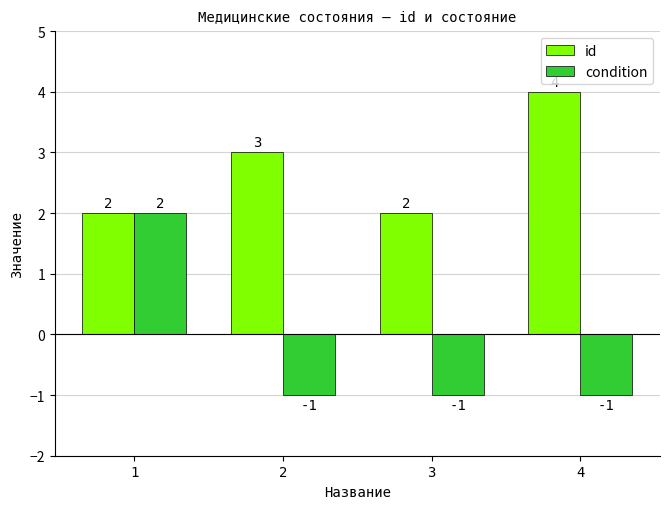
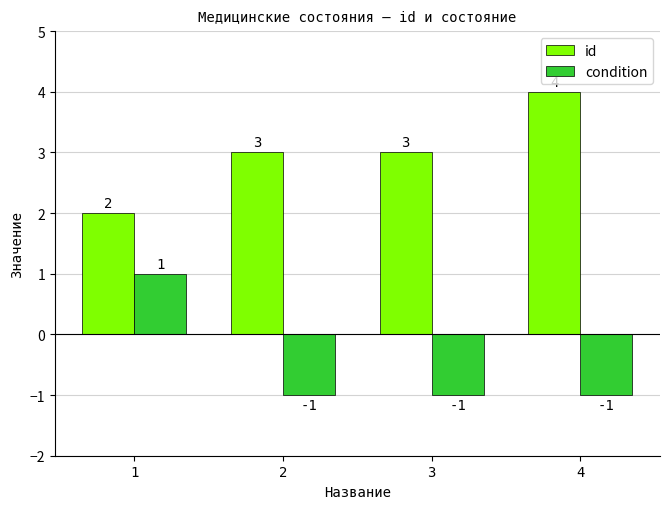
  {
    "id": {
      "1": 2,
      "2": 3,
-     "3": 2
+     "3": 3
    },
    "condition": {
-     "1": 2,
+     "1": 1,
      "2": -1,
      "3": -1,
      "4": -1
    }
  }
